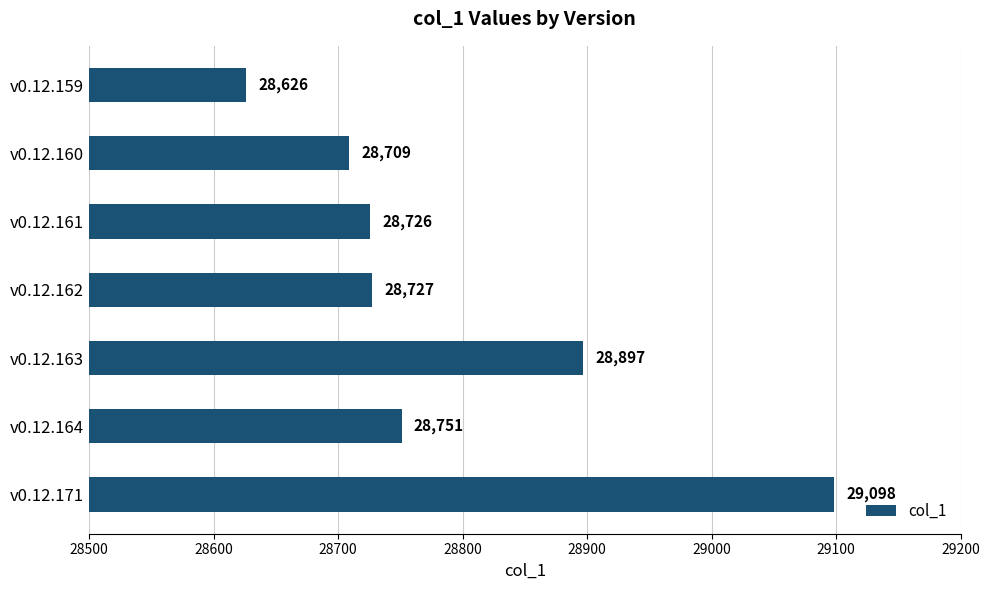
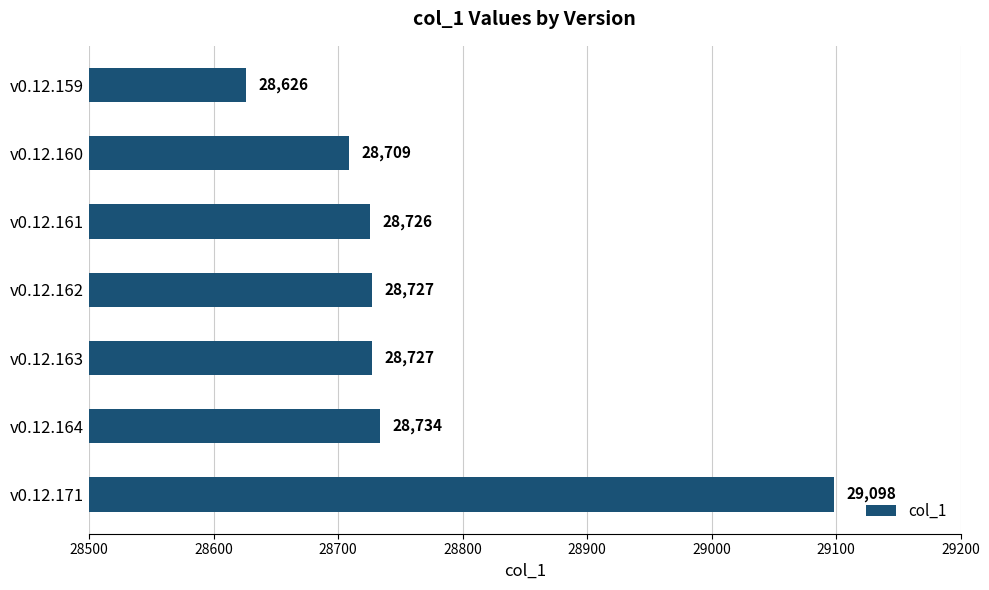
  {
    "v0.12.159": "28,626",
    "v0.12.160": "28,709",
    "v0.12.161": "28,726",
    "v0.12.162": "28,727",
-   "v0.12.163": "28,897",
-   "v0.12.164": "28,751",
+   "v0.12.163": "28,727",
+   "v0.12.164": "28,734",
    "v0.12.171": "29,098"
  }
